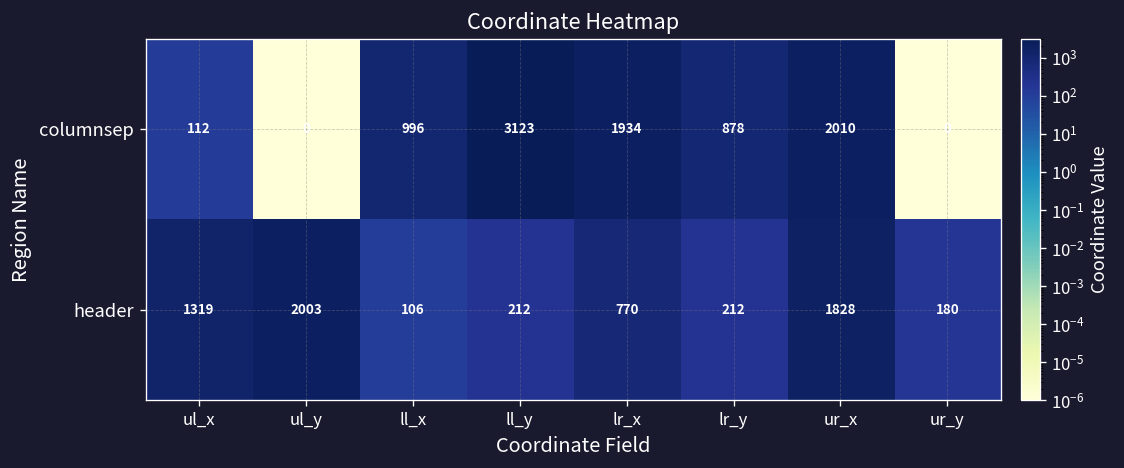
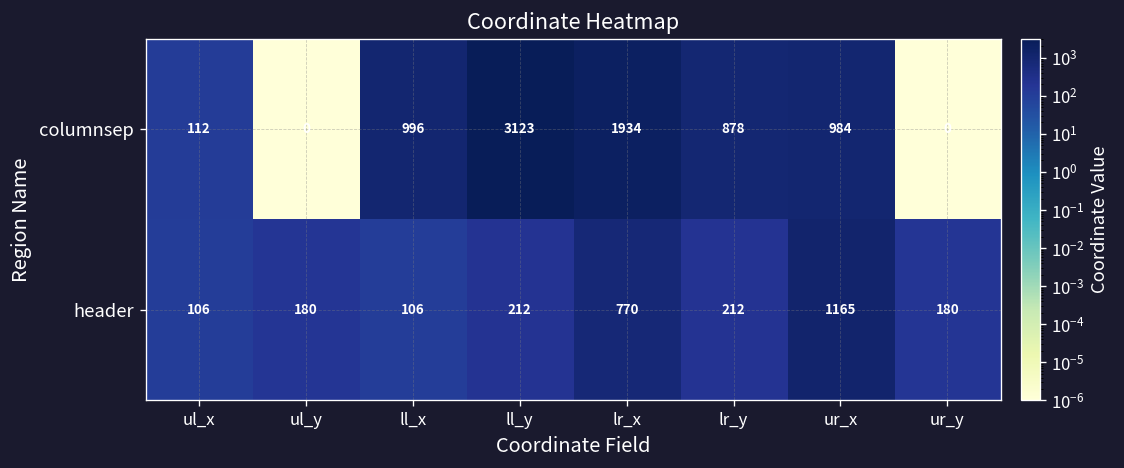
  {
    "columnsep": {
      "ul_x": 112,
      "ll_x": 996,
      "ll_y": 3123,
      "lr_x": 1934,
      "lr_y": 878,
-     "ur_x": 2010
+     "ur_x": 984
    },
    "header": {
-     "ul_x": 1319,
-     "ul_y": 2003,
+     "ul_x": 106,
+     "ul_y": 180,
      "ll_x": 106,
      "ll_y": 212,
      "lr_x": 770,
      "lr_y": 212,
-     "ur_x": 1828,
+     "ur_x": 1165,
      "ur_y": 180
    }
  }
